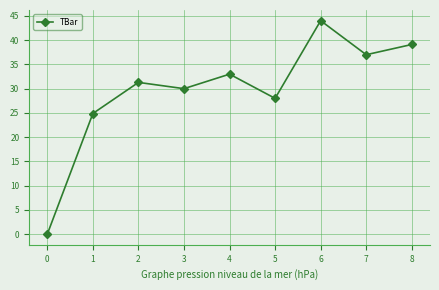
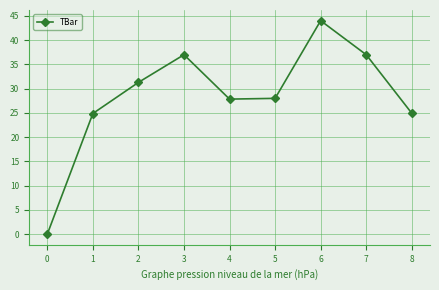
  {
    "0": 0,
    "1": 25,
    "2": 31,
-   "3": 30,
-   "4": 33,
+   "3": 37,
+   "4": 28,
    "5": 28,
    "6": 44,
    "7": 37,
-   "8": 39
+   "8": 25
  }
